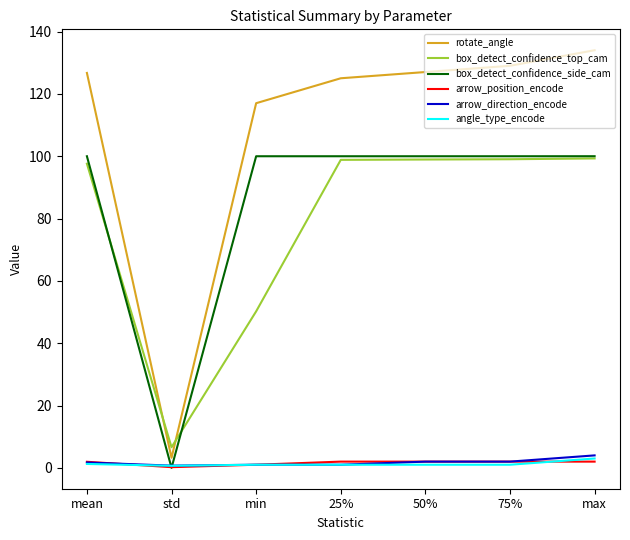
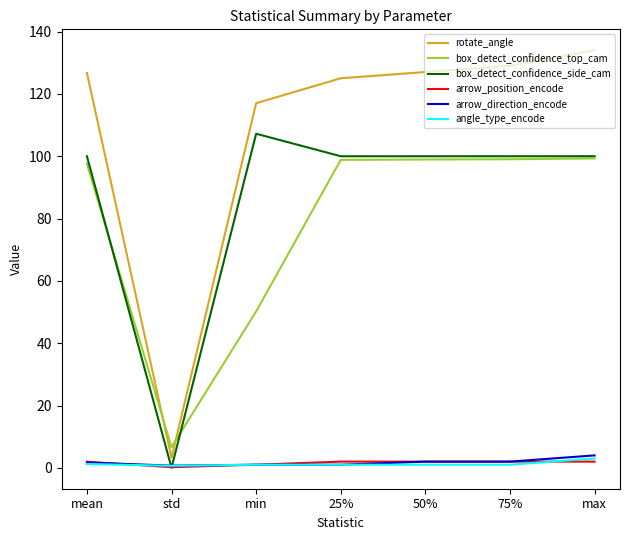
  {
    "rotate_angle": {
      "mean": 127,
      "std": 3,
      "min": 117,
      "25%": 125
    },
    "box_detect_confidence_top_cam": {
      "mean": 98,
      "std": 7,
      "min": 50,
      "25%": 99,
      "50%": 99,
      "75%": 99
    },
    "box_detect_confidence_side_cam": {
      "mean": 100,
-     "min": 100,
+     "min": 107,
      "25%": 100,
      "50%": 100,
      "75%": 100
    },
    "arrow_position_encode": {
      "25%": 2,
      "max": 2
    },
    "arrow_direction_encode": {
      "max": 4
    },
    "angle_type_encode": {
      "50%": 1,
      "75%": 1,
      "max": 3
    }
  }
